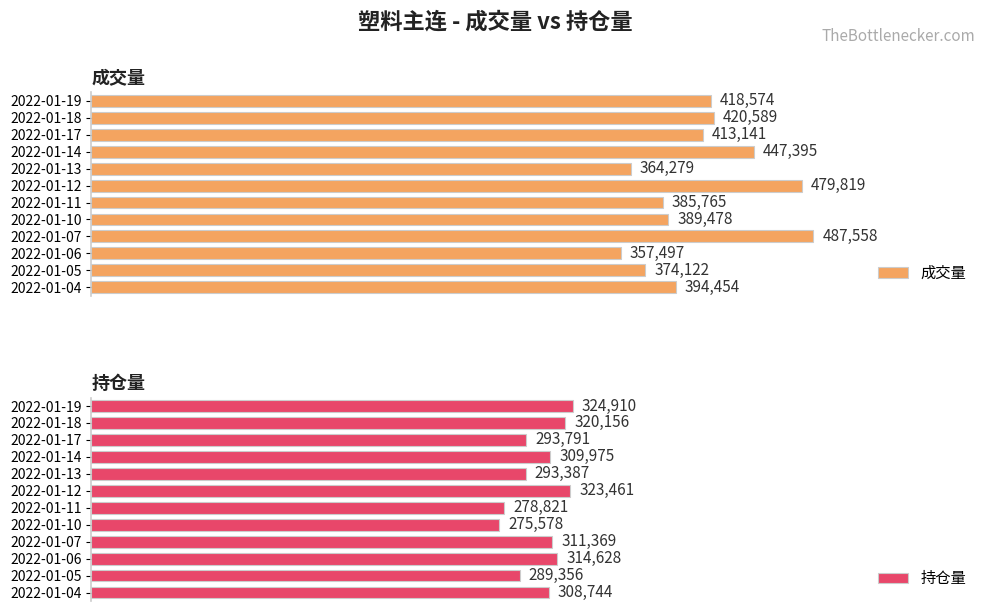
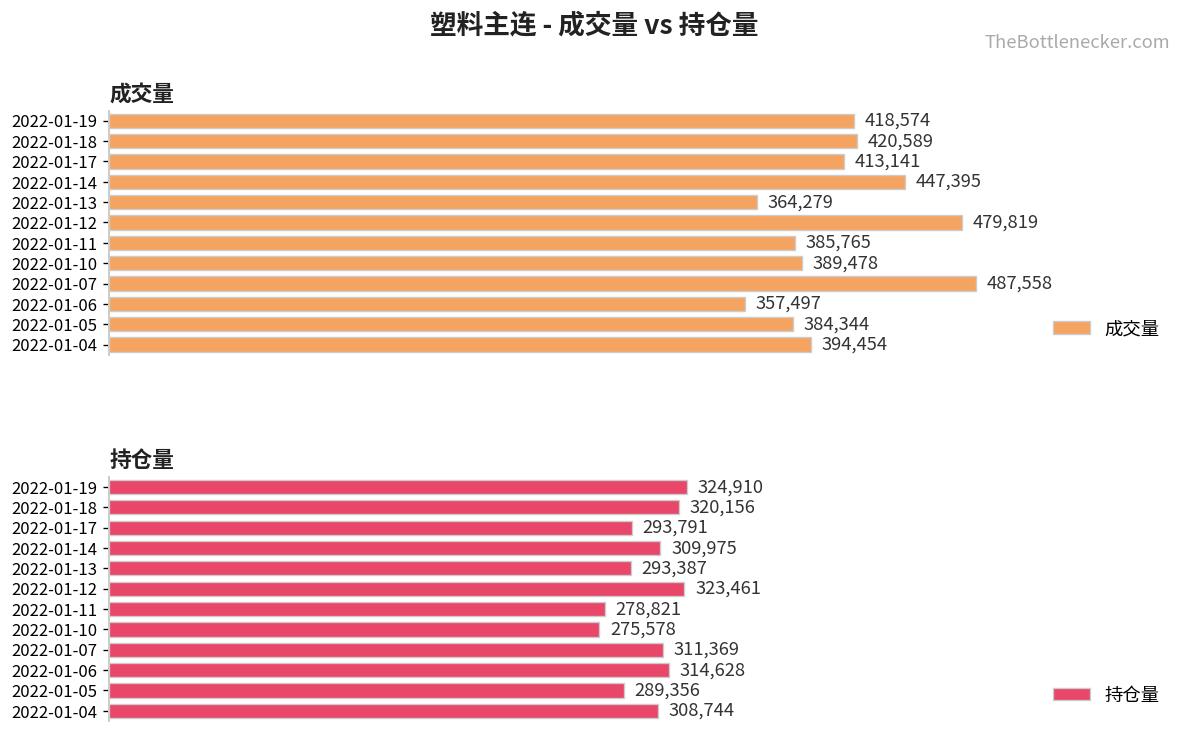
  {
    "成交量": {
      "2022-01-19": "418,574",
      "2022-01-18": "420,589",
      "2022-01-17": "413,141",
      "2022-01-14": "447,395",
      "2022-01-13": "364,279",
      "2022-01-12": "479,819",
      "2022-01-11": "385,765",
      "2022-01-10": "389,478",
      "2022-01-07": "487,558",
      "2022-01-06": "357,497",
-     "2022-01-05": "374,122",
+     "2022-01-05": "384,344",
      "2022-01-04": "394,454"
    },
    "持仓量": {
      "2022-01-19": "324,910",
      "2022-01-18": "320,156",
      "2022-01-17": "293,791",
      "2022-01-14": "309,975",
      "2022-01-13": "293,387",
      "2022-01-12": "323,461",
      "2022-01-11": "278,821",
      "2022-01-10": "275,578",
      "2022-01-07": "311,369",
      "2022-01-06": "314,628",
      "2022-01-05": "289,356",
      "2022-01-04": "308,744"
    }
  }
